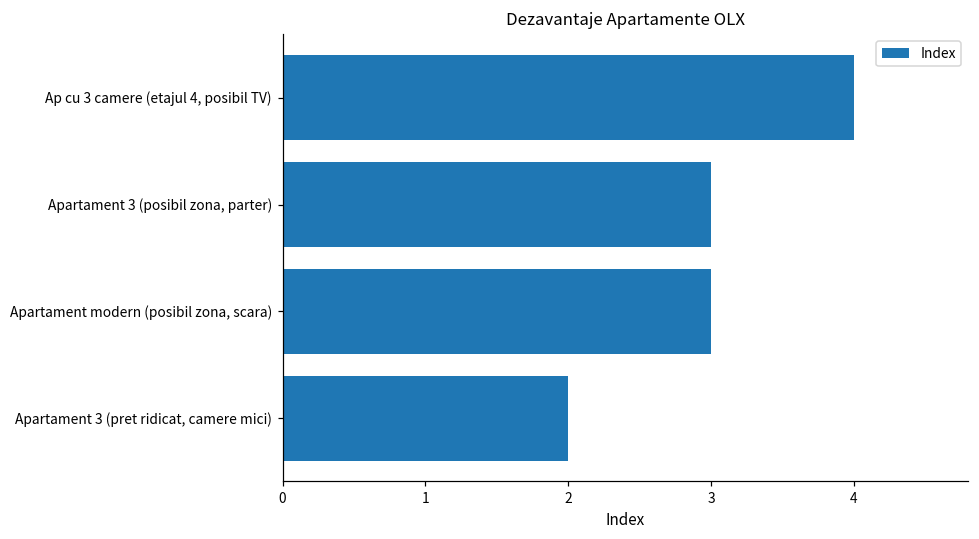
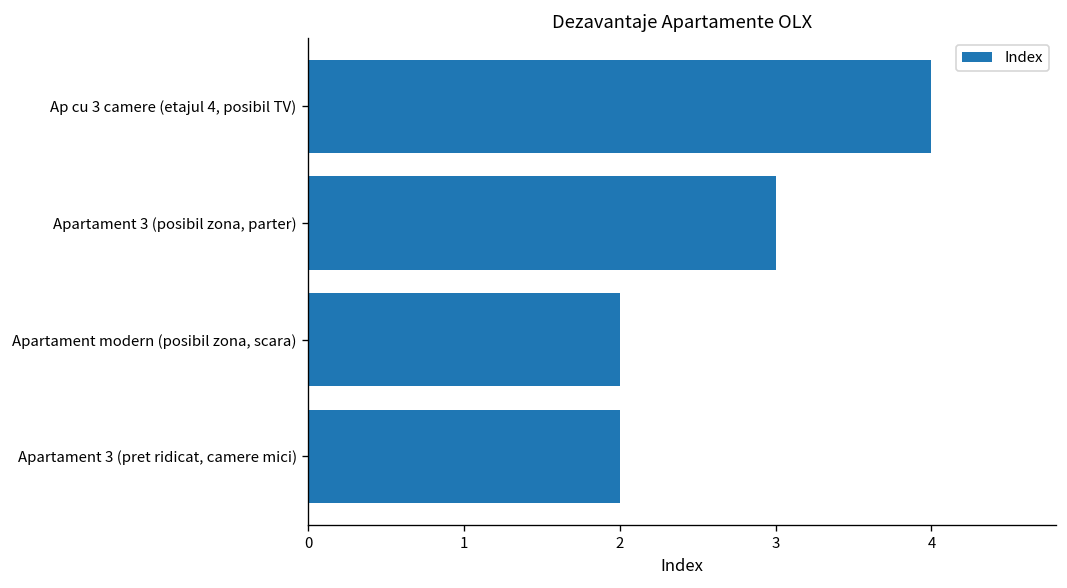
  {
    "Ap cu 3 camere (etajul 4, posibil TV)": 4,
    "Apartament 3 (posibil zona, parter)": 3,
-   "Apartament modern (posibil zona, scara)": 3,
+   "Apartament modern (posibil zona, scara)": 2,
    "Apartament 3 (pret ridicat, camere mici)": 2
  }
